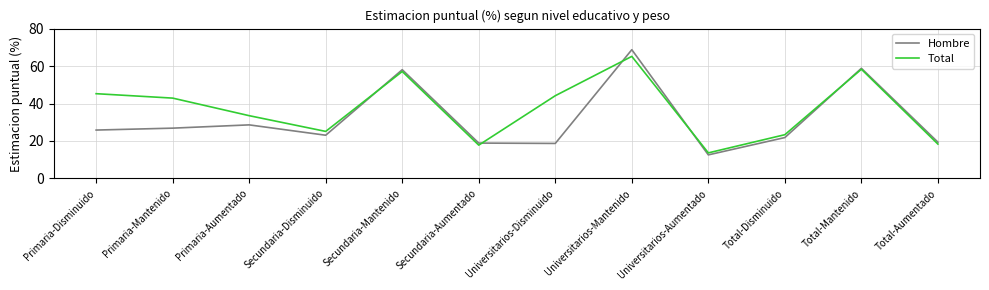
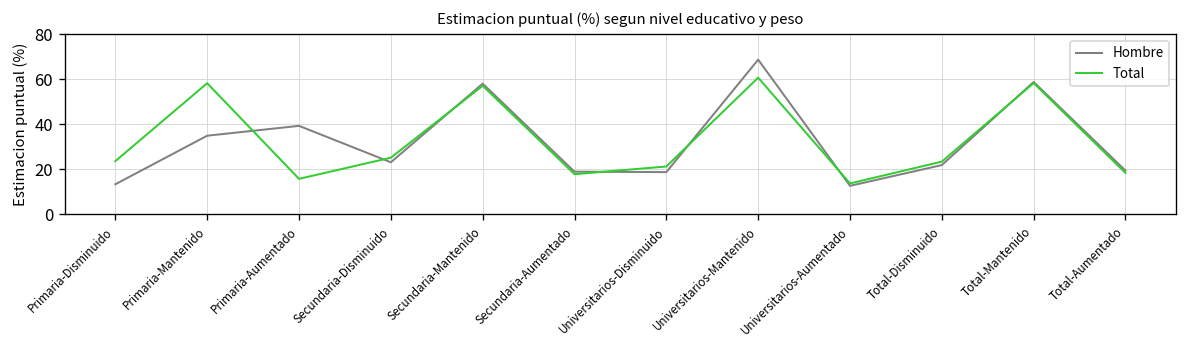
  {
    "Hombre": {
-     "Primaria-Disminuido": 26,
-     "Primaria-Mantenido": 27,
-     "Primaria-Aumentado": 29,
+     "Primaria-Disminuido": 13,
+     "Primaria-Mantenido": 35,
+     "Primaria-Aumentado": 39,
      "Secundaria-Disminuido": 23,
      "Universitarios-Disminuido": 19,
      "Universitarios-Mantenido": 69,
      "Total-Disminuido": 22
    },
    "Total": {
-     "Primaria-Disminuido": 45,
-     "Primaria-Mantenido": 43,
-     "Primaria-Aumentado": 34,
+     "Primaria-Disminuido": 24,
+     "Primaria-Mantenido": 58,
+     "Primaria-Aumentado": 16,
      "Secundaria-Disminuido": 25,
-     "Universitarios-Disminuido": 44,
-     "Universitarios-Mantenido": 65,
+     "Universitarios-Disminuido": 21,
+     "Universitarios-Mantenido": 61,
      "Total-Disminuido": 23
    }
  }
